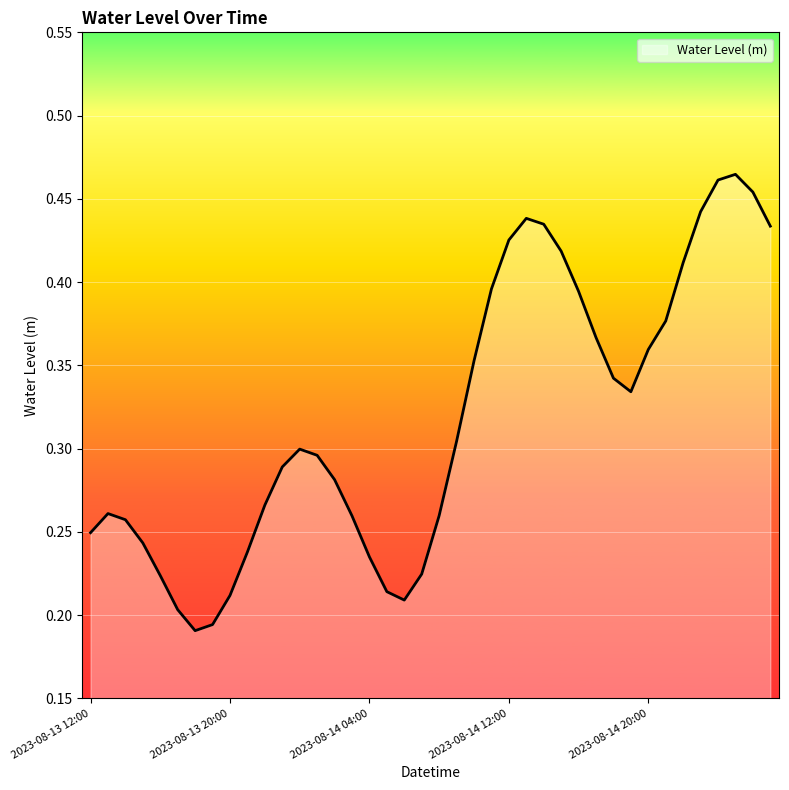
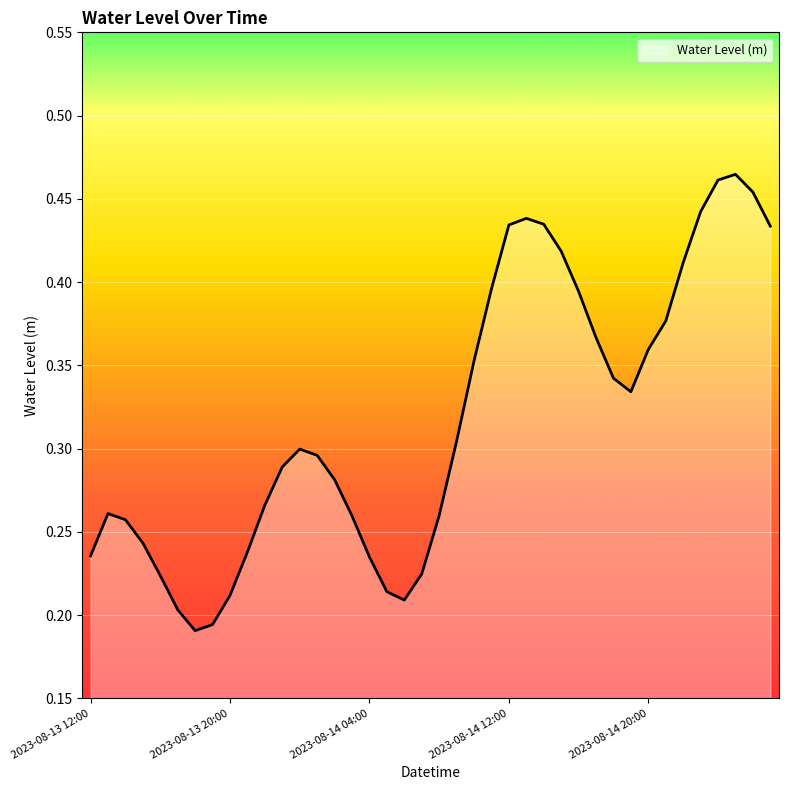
  {
-   "2023-08-13 12:00": 0.250,
+   "2023-08-13 12:00": 0.236,
    "2023-08-13 20:00": 0.212,
    "2023-08-14 04:00": 0.235,
-   "2023-08-14 12:00": 0.425,
+   "2023-08-14 12:00": 0.434,
    "2023-08-14 20:00": 0.360
  }
